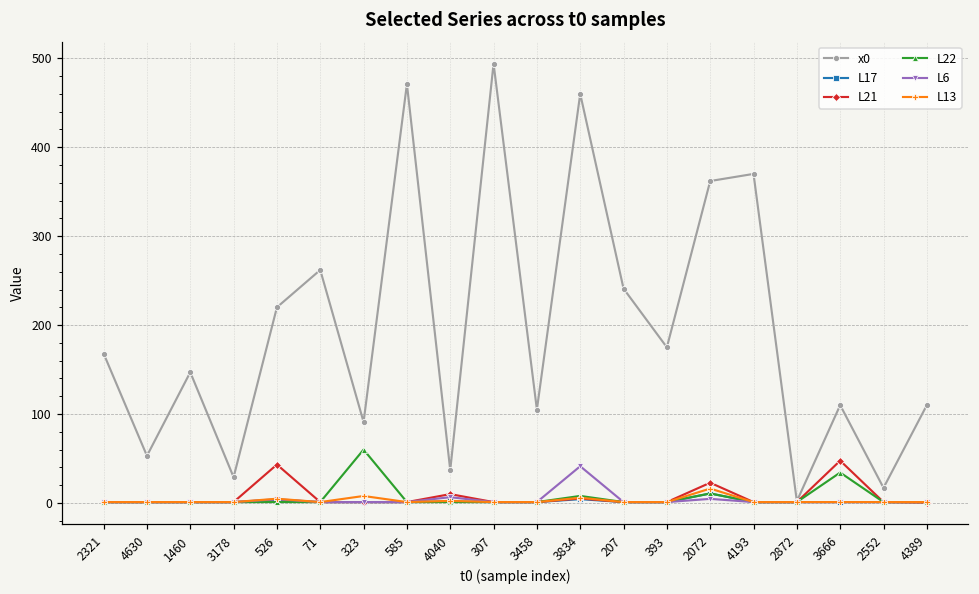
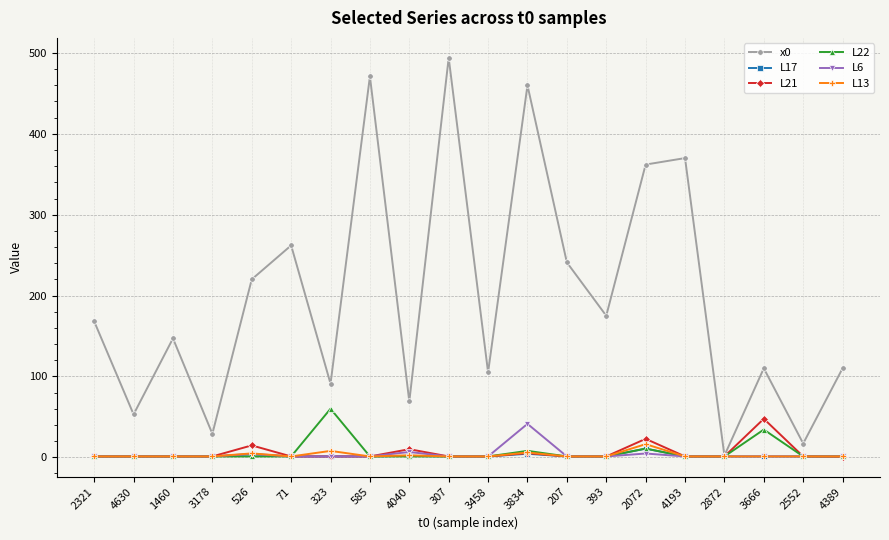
  {
    "x0": {
      "2321": 170,
      "4630": 50,
      "1460": 150,
      "3178": 30,
      "526": 220,
      "71": 260,
      "323": 90,
      "585": 470,
-     "4040": 40,
+     "4040": 70,
      "307": 490,
      "3458": 110,
      "3834": 460,
      "207": 240,
      "393": 180,
      "2072": 360,
      "4193": 370,
      "3666": 110,
      "2552": 20,
      "4389": 110
    },
    "L21": {
-     "526": 40,
+     "526": 10,
      "4040": 10,
      "2072": 20,
      "3666": 50
    },
    "L22": {
      "323": 60,
      "3666": 30
    },
    "L6": {
      "4040": 10,
      "3834": 40,
      "2072": 0
    },
    "L13": {
      "323": 10,
      "2072": 20
    }
  }
